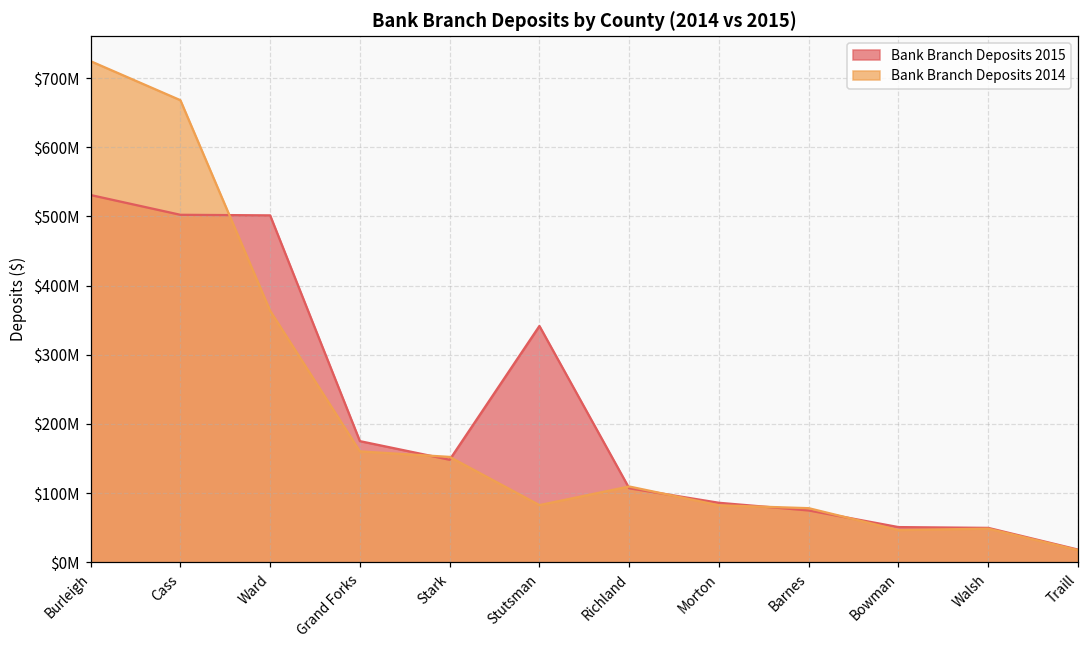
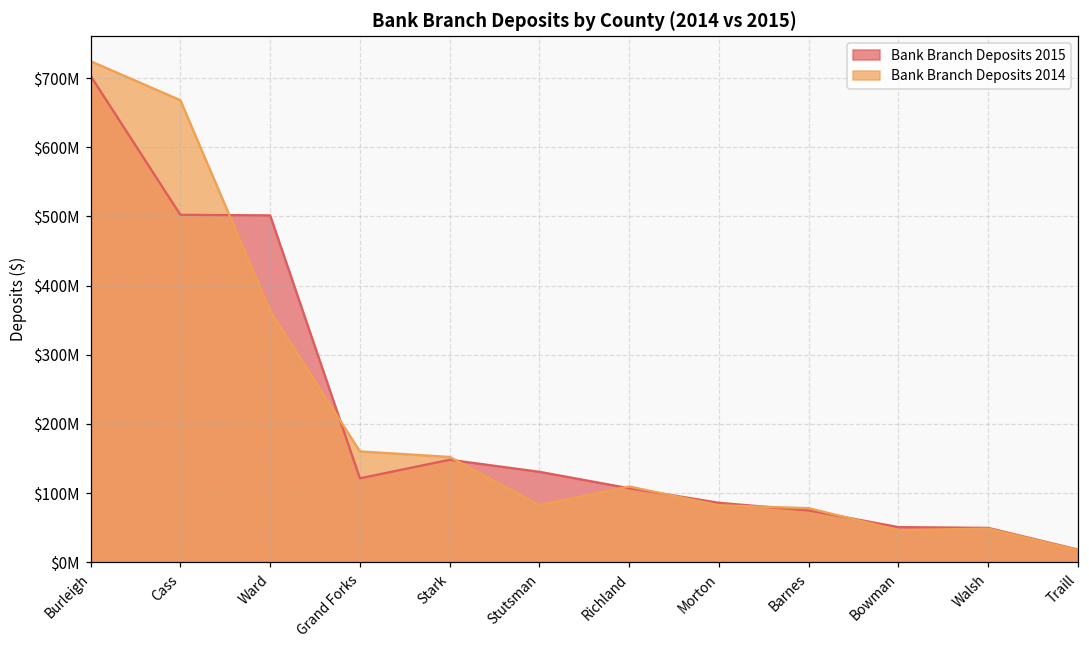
  {
    "Bank Branch Deposits 2015": {
-     "Burleigh": "$530000000",
+     "Burleigh": "$700000000",
      "Cass": "$500000000",
      "Ward": "$500000000",
-     "Grand Forks": "$180000000",
+     "Grand Forks": "$120000000",
      "Stark": "$150000000",
-     "Stutsman": "$340000000",
+     "Stutsman": "$130000000",
      "Bowman": "$50000000"
    },
    "Bank Branch Deposits 2014": {
      "Burleigh": "$720000000",
      "Cass": "$670000000",
      "Ward": "$360000000",
      "Grand Forks": "$160000000",
      "Stark": "$150000000",
      "Stutsman": "$80000000",
      "Bowman": "$50000000"
    }
  }
